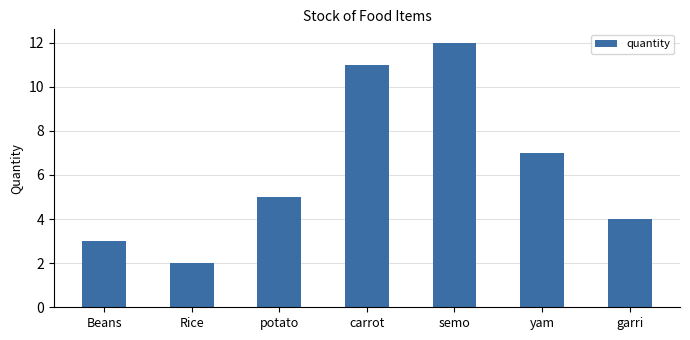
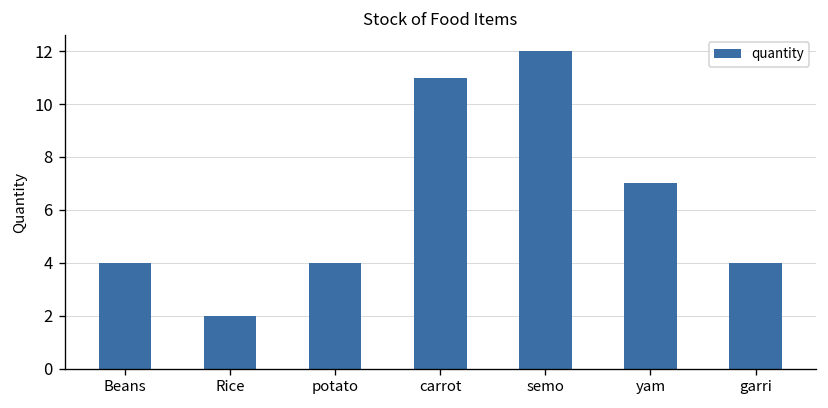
  {
-   "Beans": 3,
+   "Beans": 4,
    "Rice": 2,
-   "potato": 5,
+   "potato": 4,
    "carrot": 11,
    "semo": 12,
    "yam": 7,
    "garri": 4
  }
